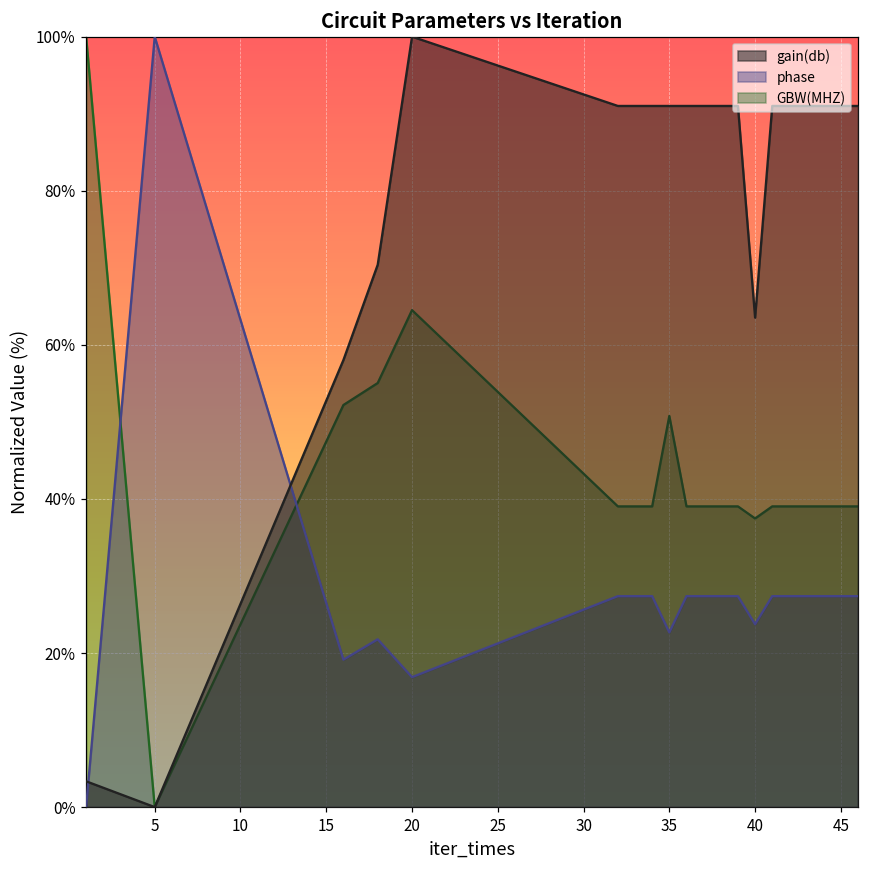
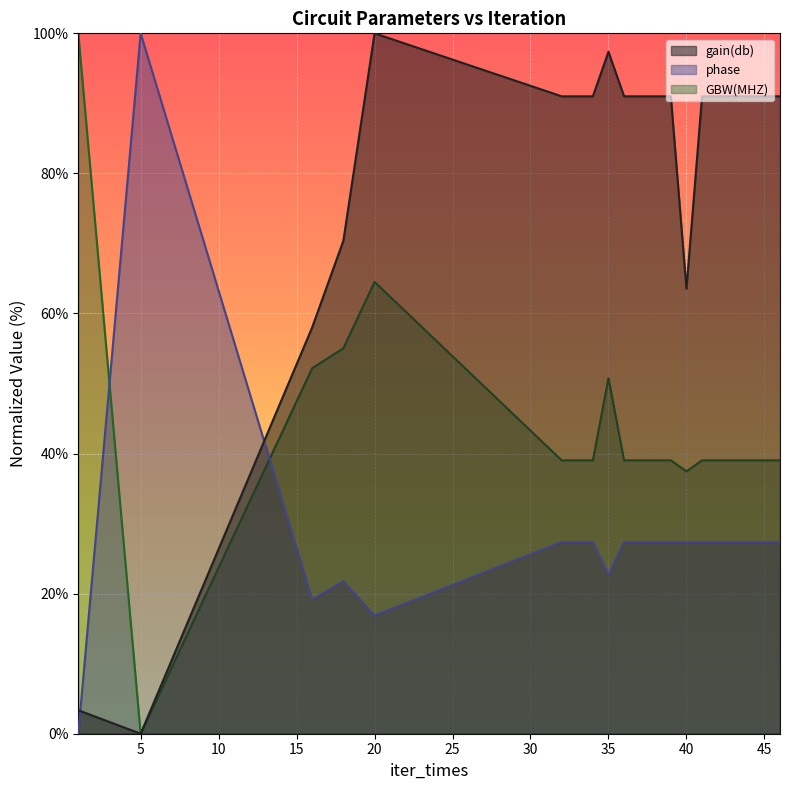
  {
    "gain(db)": {
      "20": "100%",
-     "35": "91%",
+     "35": "97%",
      "40": "64%"
    },
    "phase": {
      "5": "100%",
      "20": "17%",
      "35": "23%",
-     "40": "24%",
+     "40": "27%",
      "45": "27%"
    },
    "GBW(MHZ)": {
      "20": "65%",
      "35": "51%",
      "40": "37%",
      "45": "39%"
    }
  }
